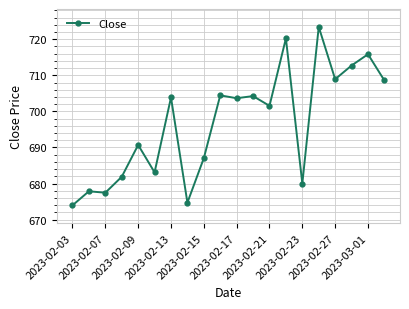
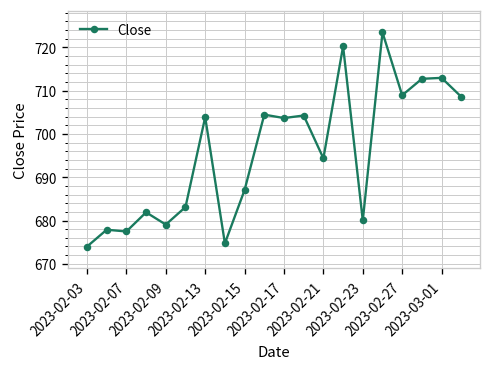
  {
    "2023-02-03": 674,
    "2023-02-07": 677,
-   "2023-02-09": 691,
+   "2023-02-09": 679,
    "2023-02-13": 704,
    "2023-02-15": 687,
    "2023-02-17": 704,
-   "2023-02-21": 702,
+   "2023-02-21": 694,
    "2023-02-23": 680,
    "2023-02-27": 709,
-   "2023-03-01": 716
+   "2023-03-01": 713
  }
